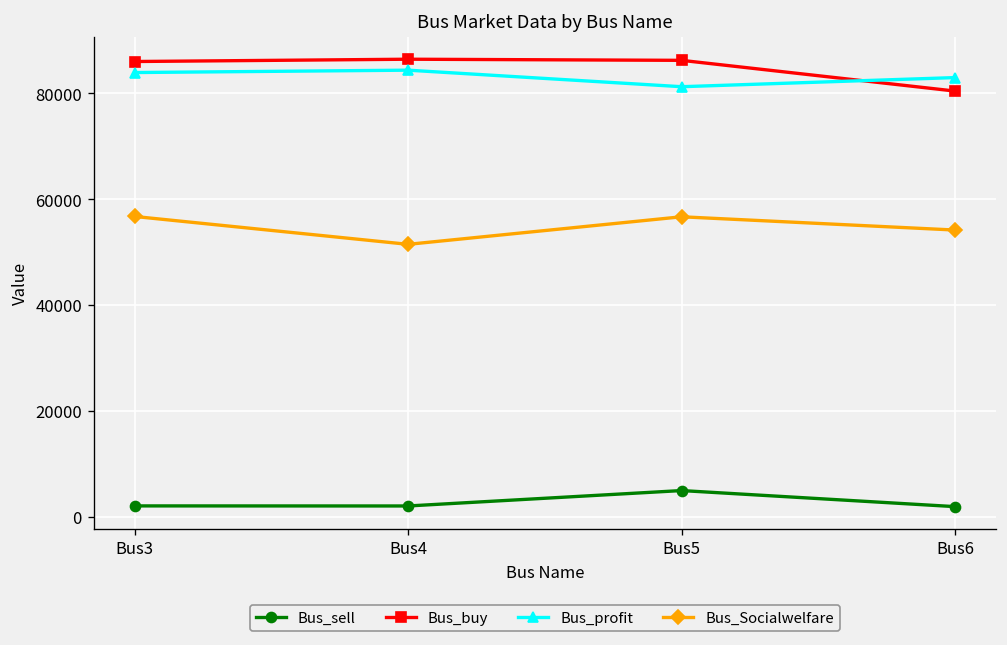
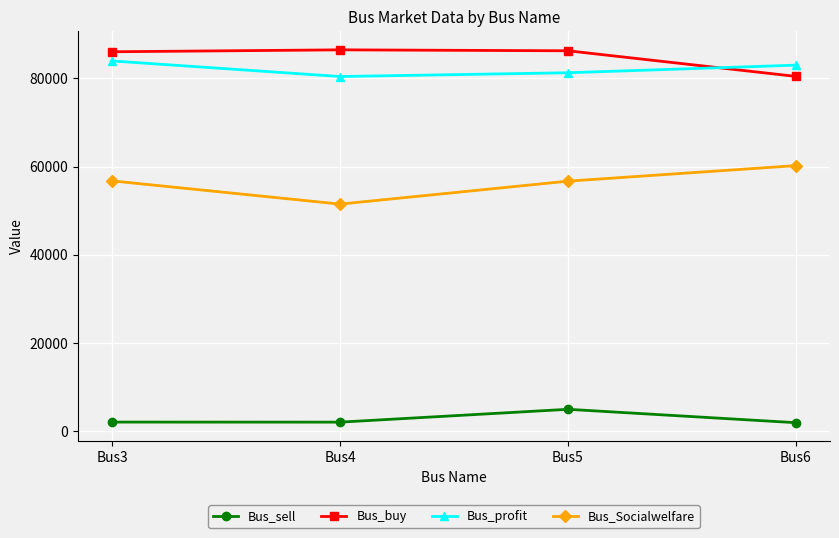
  {
    "Bus_sell": {
      "Bus3": 2000,
      "Bus4": 2000,
      "Bus5": 5000,
      "Bus6": 2000
    },
    "Bus_buy": {
      "Bus3": 86000,
      "Bus4": 86000,
      "Bus5": 86000,
      "Bus6": 80000
    },
    "Bus_profit": {
      "Bus3": 84000,
-     "Bus4": 84000,
+     "Bus4": 80000,
      "Bus5": 81000,
      "Bus6": 83000
    },
    "Bus_Socialwelfare": {
      "Bus3": 57000,
      "Bus4": 51000,
      "Bus5": 57000,
-     "Bus6": 54000
+     "Bus6": 60000
    }
  }
